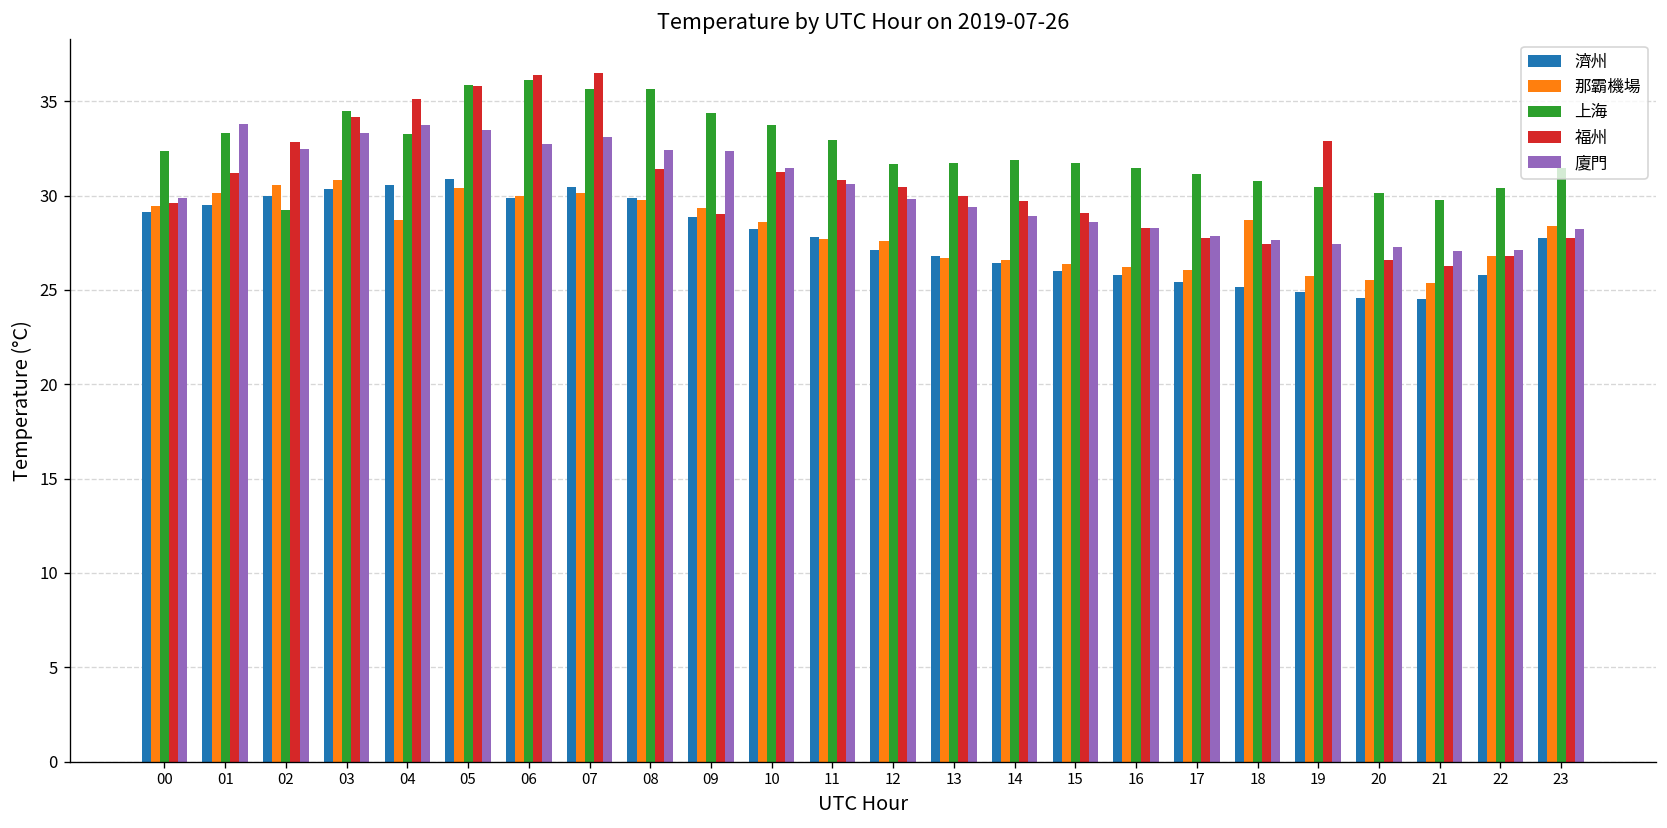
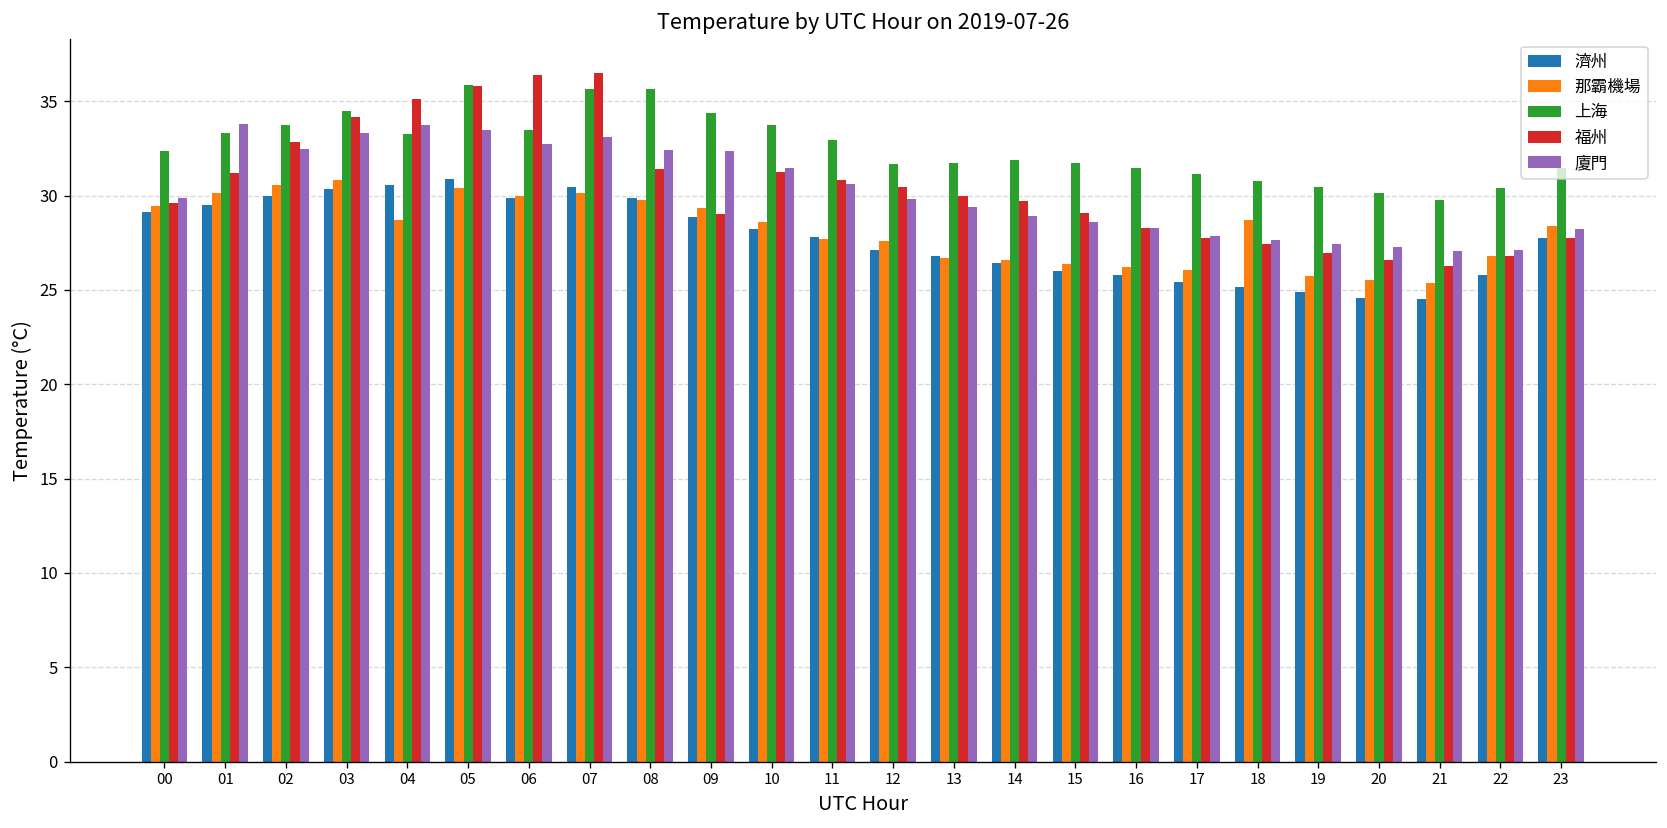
  {
    "濟州": {
      "00": 29.1,
      "01": 29.5,
      "02": 30.0,
      "03": 30.3,
      "04": 30.6,
      "05": 30.9,
      "06": 29.9,
      "07": 30.5,
      "08": 29.8,
      "09": 28.9,
      "10": 28.2,
      "11": 27.8,
      "12": 27.1,
      "13": 26.8,
      "14": 26.4,
      "15": 26.0,
      "16": 25.8,
      "17": 25.4,
      "18": 25.2,
      "19": 24.9,
      "20": 24.6,
      "21": 24.5,
      "22": 25.8,
      "23": 27.8
    },
    "那霸機場": {
      "00": 29.4,
      "01": 30.1,
      "02": 30.6,
      "03": 30.8,
      "04": 28.7,
      "05": 30.4,
      "06": 30.0,
      "07": 30.1,
      "08": 29.8,
      "09": 29.3,
      "10": 28.6,
      "11": 27.7,
      "12": 27.6,
      "13": 26.7,
      "14": 26.6,
      "15": 26.4,
      "16": 26.2,
      "17": 26.1,
      "18": 28.7,
      "19": 25.7,
      "20": 25.5,
      "21": 25.3,
      "22": 26.8,
      "23": 28.4
    },
    "上海": {
      "00": 32.4,
      "01": 33.3,
-     "02": 29.2,
+     "02": 33.7,
      "03": 34.5,
      "04": 33.2,
      "05": 35.8,
-     "06": 36.1,
+     "06": 33.5,
      "07": 35.7,
      "08": 35.7,
      "09": 34.4,
      "10": 33.7,
      "11": 32.9,
      "12": 31.7,
      "13": 31.7,
      "14": 31.9,
      "15": 31.7,
      "16": 31.5,
      "17": 31.2,
      "18": 30.8,
      "19": 30.4,
      "20": 30.1,
      "21": 29.8,
      "22": 30.4
    },
    "福州": {
      "00": 29.6,
      "01": 31.2,
      "02": 32.8,
      "03": 34.1,
      "04": 35.1,
      "05": 35.8,
      "06": 36.4,
      "07": 36.5,
      "08": 31.4,
      "09": 29.0,
      "10": 31.3,
      "11": 30.8,
      "12": 30.4,
      "13": 30.0,
      "14": 29.7,
      "15": 29.1,
      "16": 28.3,
      "17": 27.8,
      "18": 27.4,
-     "19": 32.9,
+     "19": 26.9,
      "20": 26.6,
      "21": 26.3,
      "22": 26.8,
      "23": 27.8
    },
    "廈門": {
      "00": 29.9,
      "01": 33.8,
      "02": 32.5,
      "03": 33.3,
      "04": 33.8,
      "05": 33.5,
      "06": 32.7,
      "07": 33.1,
      "08": 32.4,
      "09": 32.4,
      "10": 31.4,
      "11": 30.6,
      "12": 29.8,
      "13": 29.4,
      "14": 28.9,
      "15": 28.6,
      "16": 28.3,
      "17": 27.9,
      "18": 27.6,
      "19": 27.4,
      "20": 27.3,
      "21": 27.1,
      "22": 27.1,
      "23": 28.2
    }
  }
